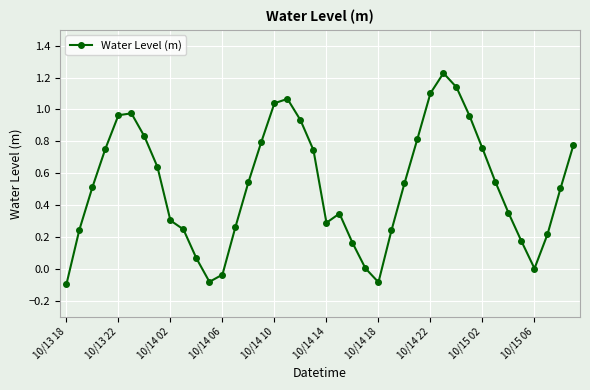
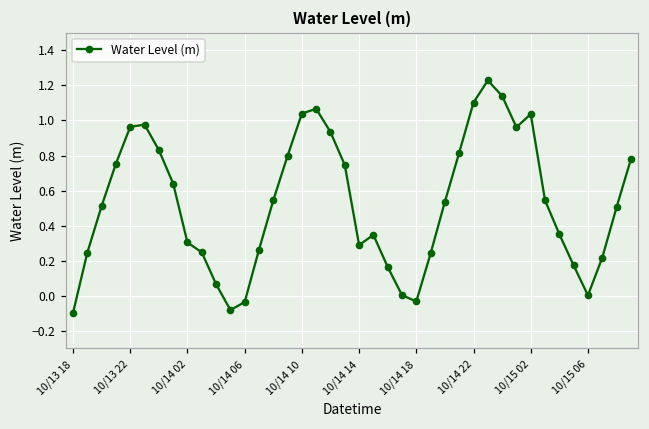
  {
    "10/13 18": -0.10,
    "10/13 22": 0.96,
    "10/14 02": 0.30,
    "10/14 06": -0.04,
    "10/14 10": 1.04,
    "10/14 14": 0.29,
-   "10/14 18": -0.08,
+   "10/14 18": -0.03,
    "10/14 22": 1.10,
-   "10/15 02": 0.76,
+   "10/15 02": 1.04,
    "10/15 06": 0.00
  }
